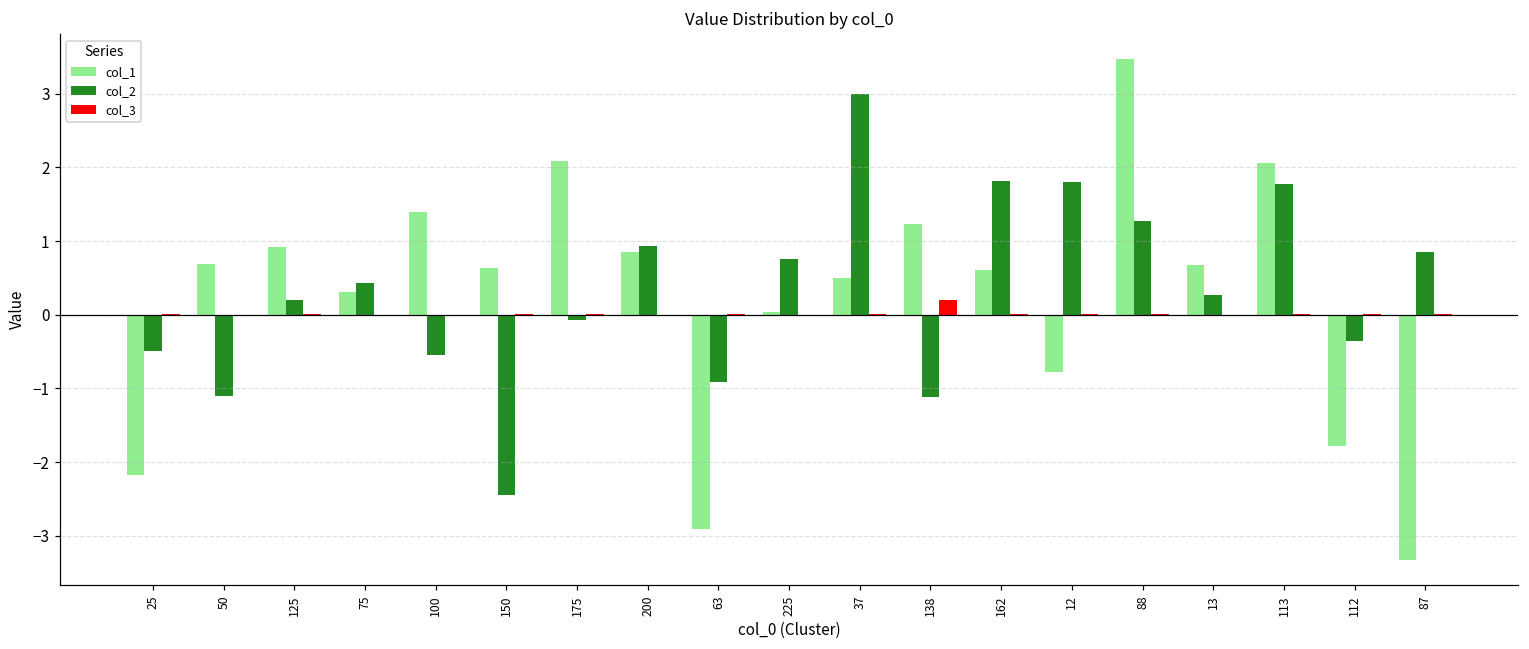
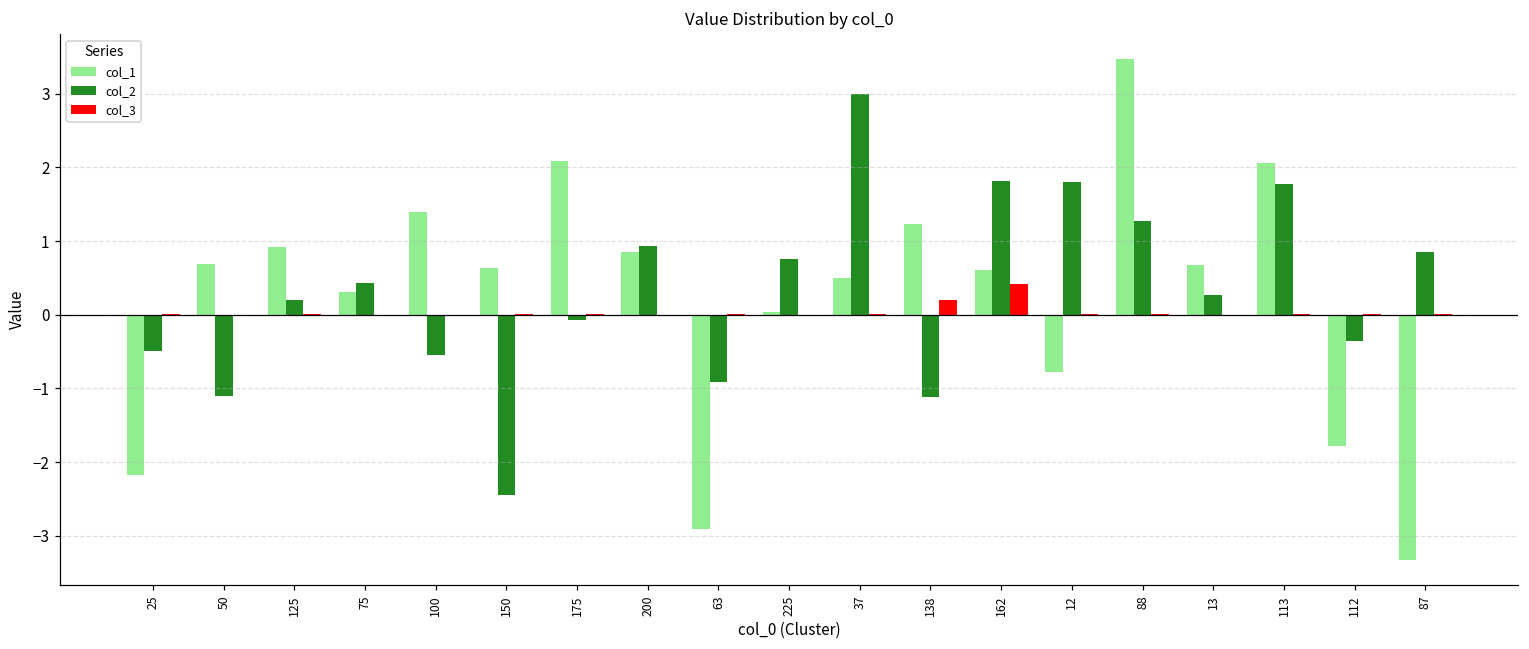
  {
    "col_1": {
      "25": -2.2,
      "50": 0.7,
      "125": 0.9,
      "75": 0.3,
      "100": 1.4,
      "150": 0.6,
      "175": 2.1,
      "200": 0.9,
      "63": -2.9,
      "225": 0.0,
      "37": 0.5,
      "138": 1.2,
      "162": 0.6,
      "12": -0.8,
      "88": 3.5,
      "13": 0.7,
      "113": 2.1,
      "112": -1.8,
      "87": -3.3
    },
    "col_2": {
      "25": -0.5,
      "50": -1.1,
      "125": 0.2,
      "75": 0.4,
      "100": -0.5,
      "150": -2.4,
      "175": -0.1,
      "200": 0.9,
      "63": -0.9,
      "225": 0.7,
      "37": 3.0,
      "138": -1.1,
      "162": 1.8,
      "12": 1.8,
      "88": 1.3,
      "13": 0.3,
      "113": 1.8,
      "112": -0.4,
      "87": 0.9
    },
    "col_3": {
      "138": 0.2,
-     "162": 0.0
+     "162": 0.4
    }
  }
